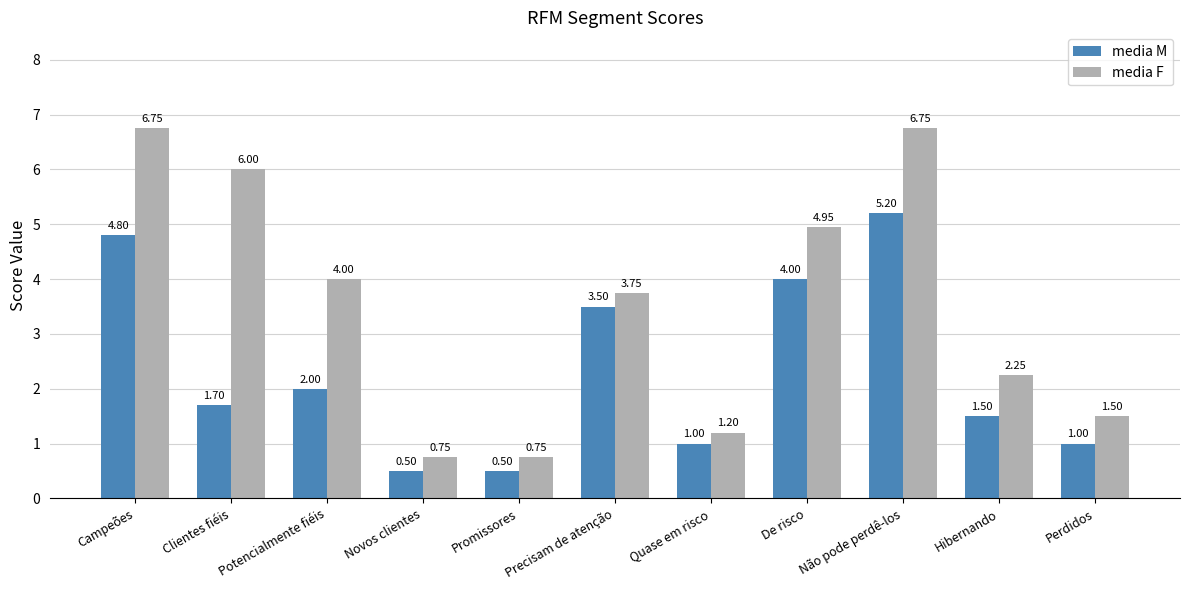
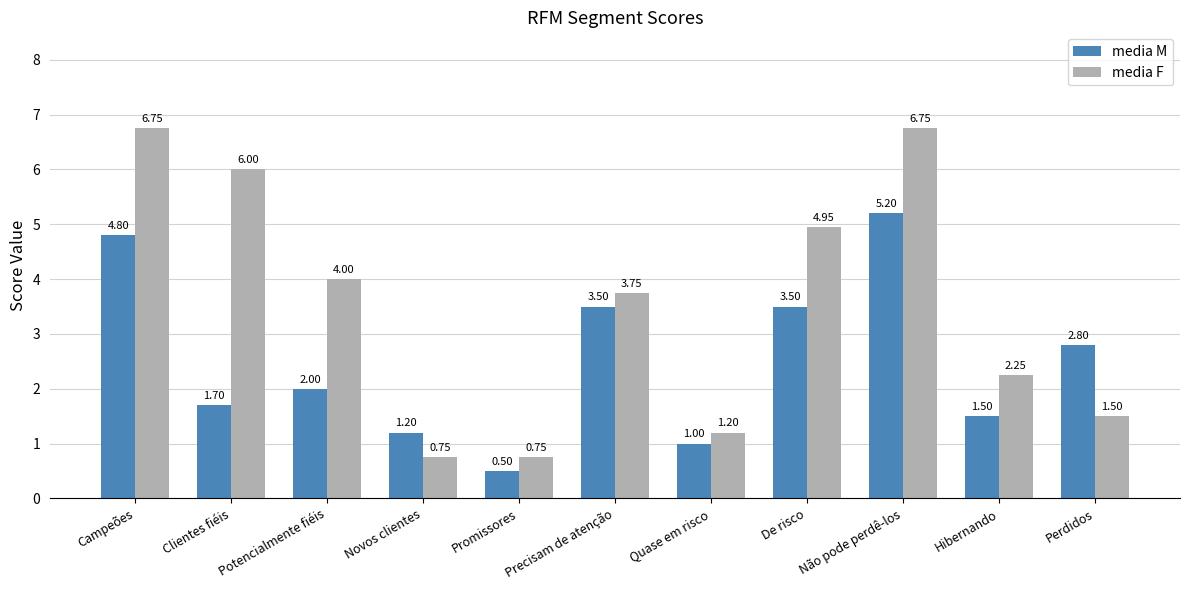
  {
    "media M": {
      "Campeões": 4.80,
      "Clientes fiéis": 1.70,
      "Potencialmente fiéis": 2.00,
-     "Novos clientes": 0.50,
+     "Novos clientes": 1.20,
      "Promissores": 0.50,
      "Precisam de atenção": 3.50,
      "Quase em risco": 1.00,
-     "De risco": 4.00,
+     "De risco": 3.50,
      "Não pode perdê-los": 5.20,
      "Hibernando": 1.50,
-     "Perdidos": 1.00
+     "Perdidos": 2.80
    },
    "media F": {
      "Campeões": 6.75,
      "Clientes fiéis": 6.00,
      "Potencialmente fiéis": 4.00,
      "Novos clientes": 0.75,
      "Promissores": 0.75,
      "Precisam de atenção": 3.75,
      "Quase em risco": 1.20,
      "De risco": 4.95,
      "Não pode perdê-los": 6.75,
      "Hibernando": 2.25,
      "Perdidos": 1.50
    }
  }
